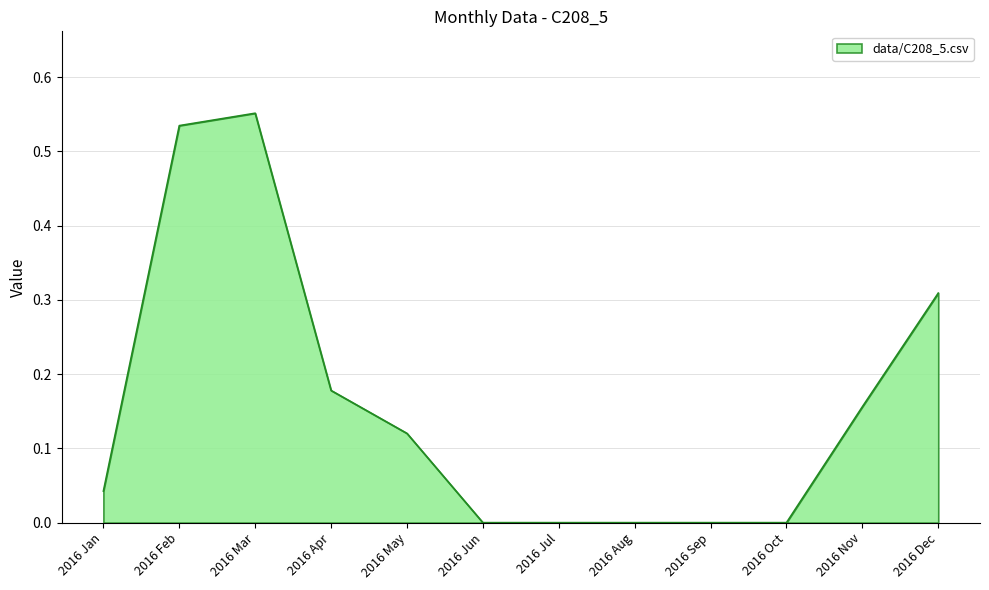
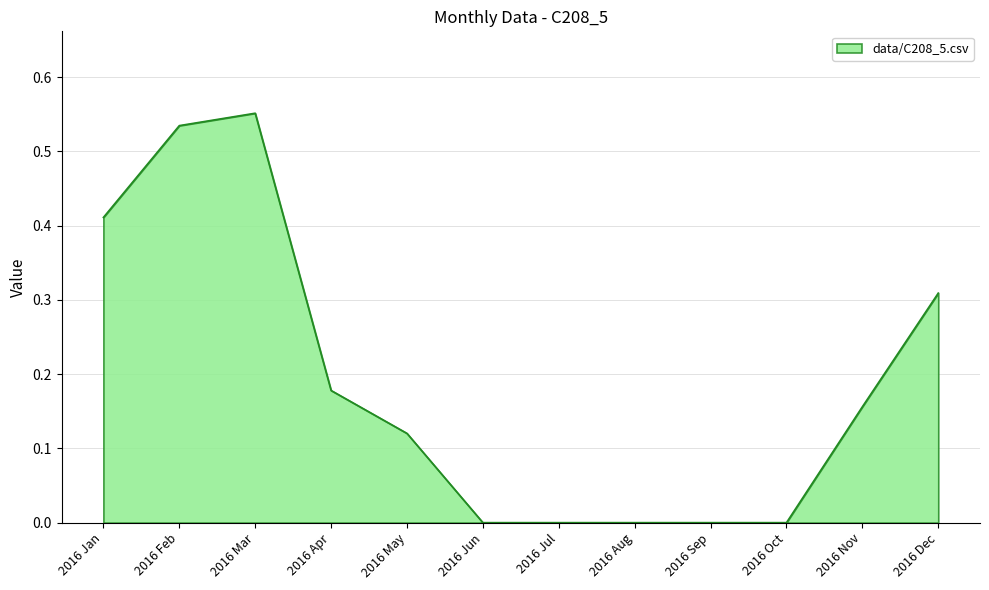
  {
-   "2016 Jan": 0.04,
+   "2016 Jan": 0.41,
    "2016 Feb": 0.53,
    "2016 Mar": 0.55,
    "2016 Apr": 0.18,
    "2016 May": 0.12,
    "2016 Jun": 0.00,
    "2016 Jul": 0.00,
    "2016 Aug": 0.00,
    "2016 Sep": 0.00,
    "2016 Oct": 0.00,
    "2016 Nov": 0.16,
    "2016 Dec": 0.31
  }
